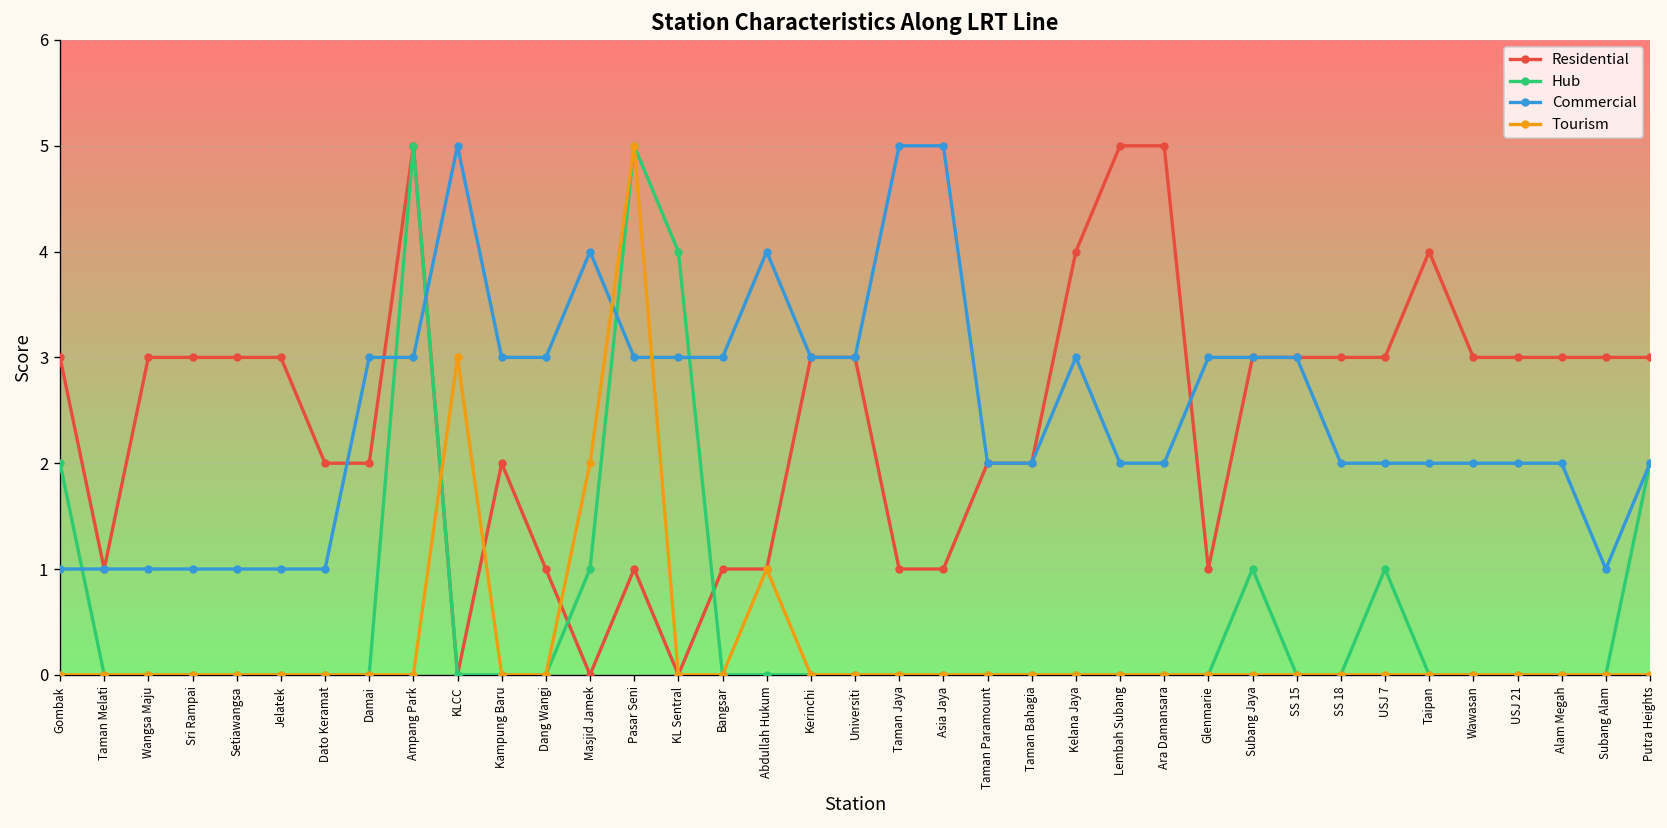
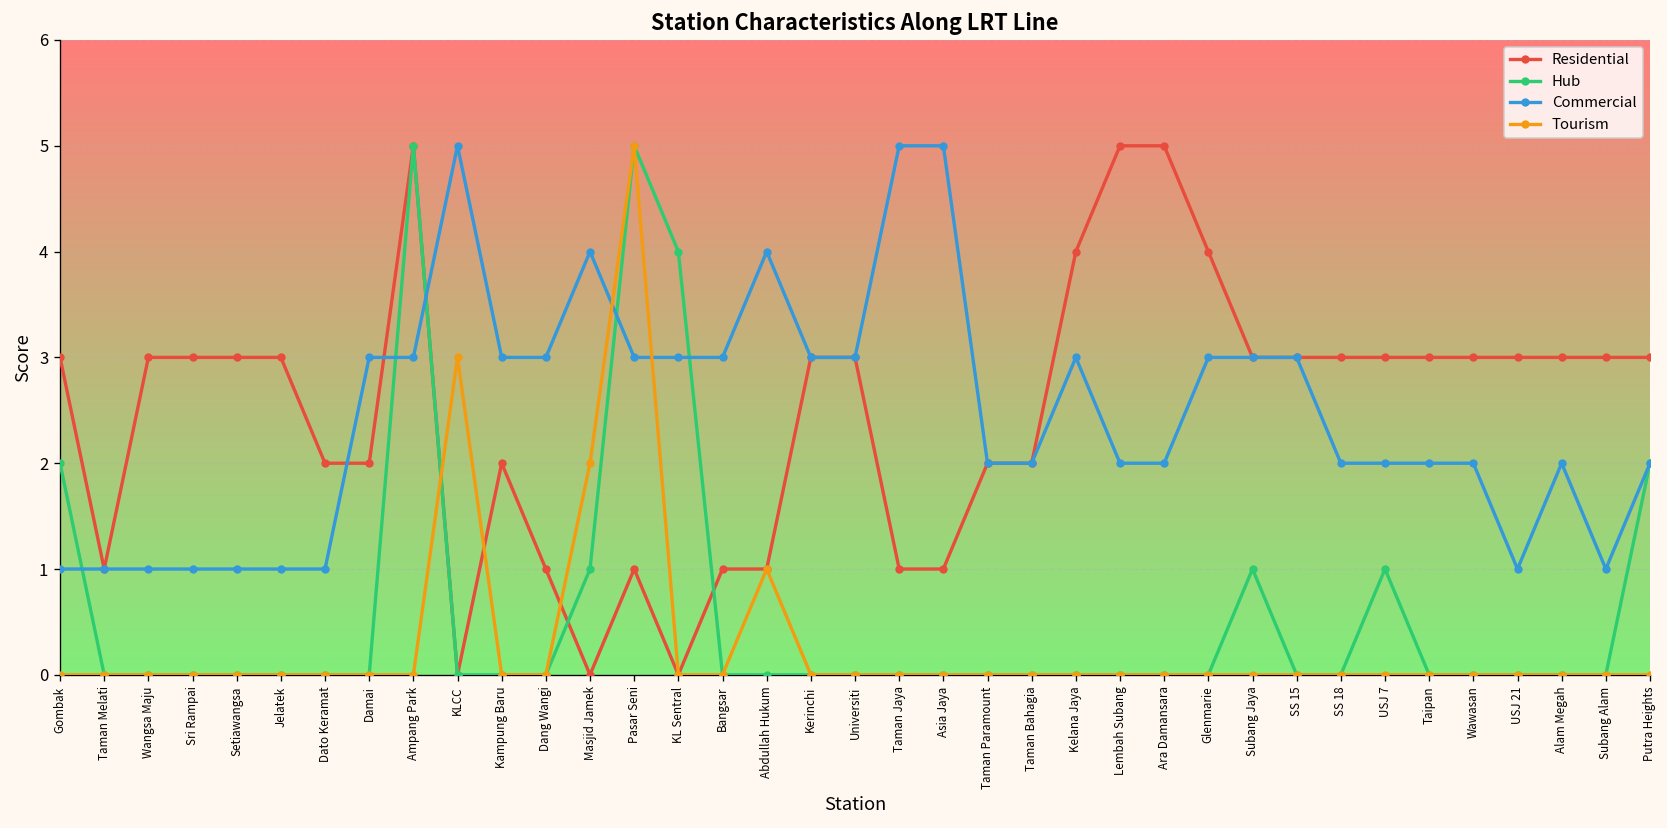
  {
    "Residential": {
      "Gombak": 3,
      "Wangsa Maju": 3,
      "Sri Rampai": 3,
      "Setiawangsa": 3,
      "Jelatek": 3,
      "Dato Keramat": 2,
      "Damai": 2,
      "Kampung Baru": 2,
      "Dang Wangi": 1,
      "Masjid Jamek": 0,
      "Pasar Seni": 1,
      "Bangsar": 1,
      "Taman Jaya": 1,
      "Asia Jaya": 1,
      "Kelana Jaya": 4,
      "Lembah Subang": 5,
      "Ara Damansara": 5,
-     "Glenmarie": 1,
+     "Glenmarie": 4,
      "SS 18": 3,
      "USJ 7": 3,
-     "Taipan": 4,
+     "Taipan": 3,
      "Wawasan": 3,
      "USJ 21": 3,
      "Alam Megah": 3,
      "Subang Alam": 3,
      "Putra Heights": 3
    },
    "Hub": {
      "Gombak": 2,
      "Masjid Jamek": 1,
      "KL Sentral": 4,
      "Abdullah Hukum": 0,
      "Subang Jaya": 1,
      "USJ 7": 1
    },
    "Commercial": {
      "Gombak": 1,
      "Wangsa Maju": 1,
      "Sri Rampai": 1,
      "Setiawangsa": 1,
      "Jelatek": 1,
      "Dato Keramat": 1,
      "Damai": 3,
      "Ampang Park": 3,
      "KLCC": 5,
      "Kampung Baru": 3,
      "Dang Wangi": 3,
      "Masjid Jamek": 4,
      "Pasar Seni": 3,
      "KL Sentral": 3,
      "Bangsar": 3,
      "Abdullah Hukum": 4,
      "Taman Jaya": 5,
      "Asia Jaya": 5,
      "Kelana Jaya": 3,
      "Lembah Subang": 2,
      "Ara Damansara": 2,
      "Glenmarie": 3,
      "SS 18": 2,
      "USJ 7": 2,
      "Taipan": 2,
      "Wawasan": 2,
-     "USJ 21": 2,
+     "USJ 21": 1,
      "Alam Megah": 2,
      "Subang Alam": 1
    },
    "Tourism": {
      "Gombak": 0,
      "Ampang Park": 0,
      "KLCC": 3,
      "Masjid Jamek": 2,
      "Subang Jaya": 0,
      "USJ 7": 0,
      "Putra Heights": 0
    }
  }
